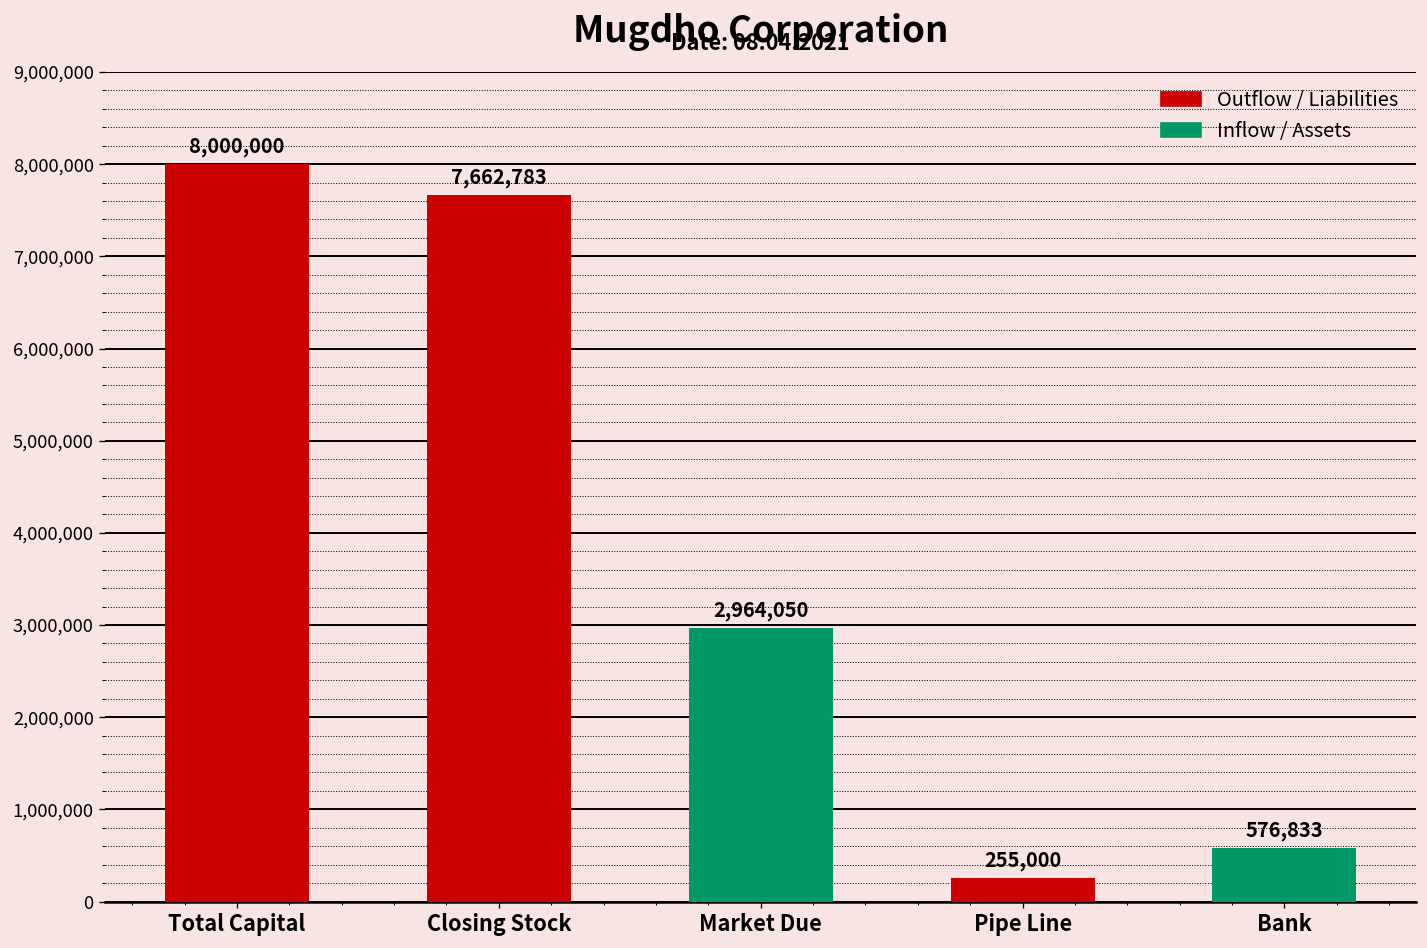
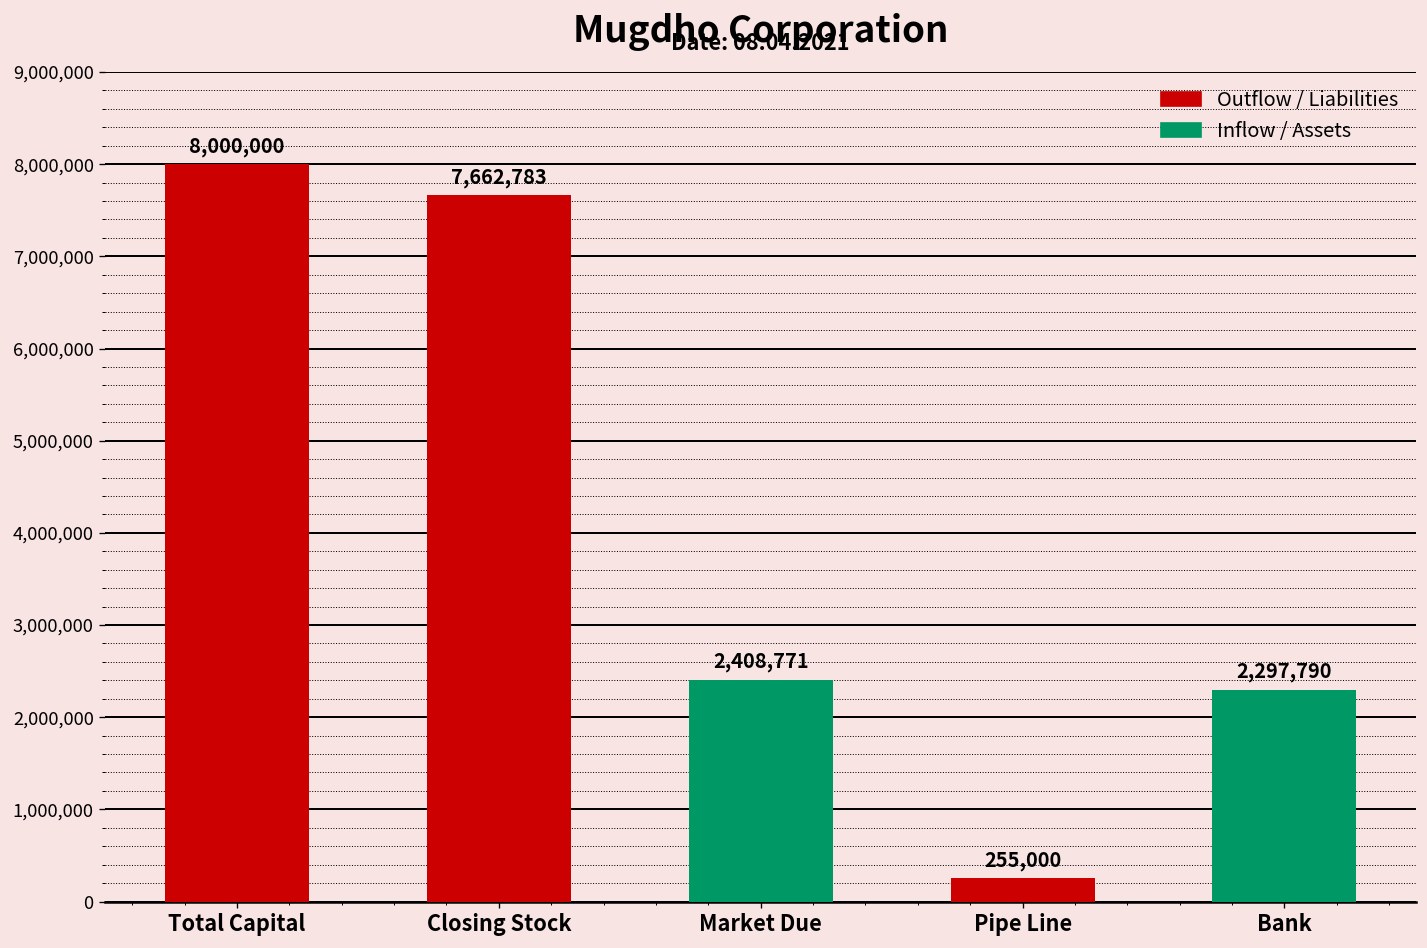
  {
    "Total Capital": "8,000,000",
    "Closing Stock": "7,662,783",
-   "Market Due": "2,964,050",
+   "Market Due": "2,408,771",
    "Pipe Line": "255,000",
-   "Bank": "576,833"
+   "Bank": "2,297,790"
  }
